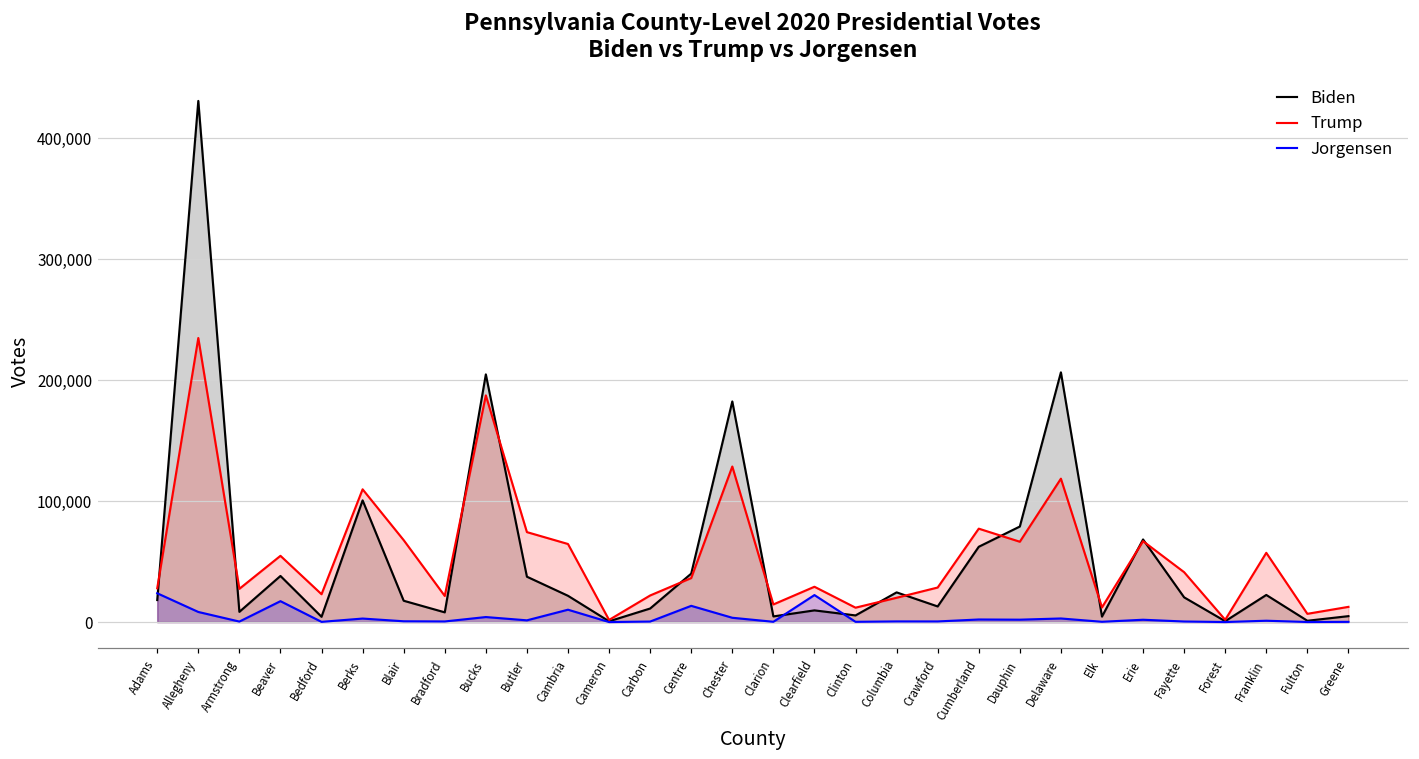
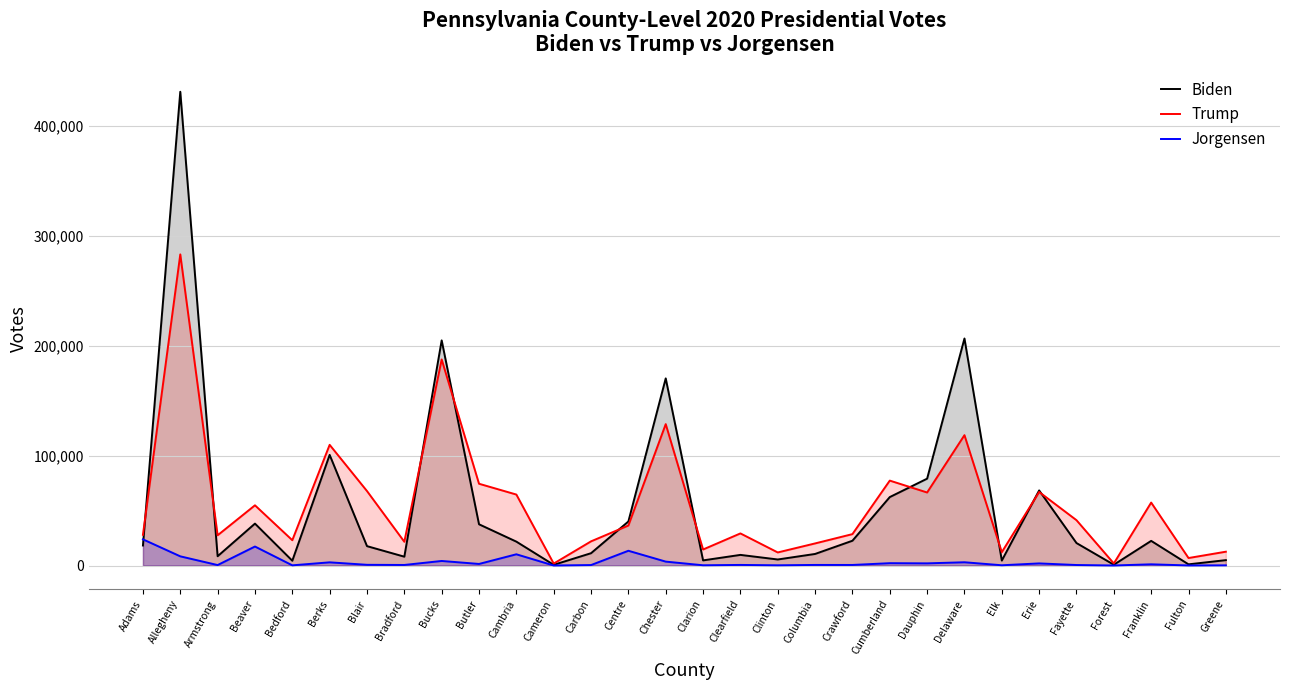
  {
    "Biden": {
      "Adams": "18,000",
      "Allegheny": "431,000",
      "Armstrong": "8,000",
      "Beaver": "38,000",
      "Bedford": "4,000",
      "Berks": "101,000",
      "Blair": "18,000",
      "Bradford": "8,000",
      "Bucks": "205,000",
      "Butler": "38,000",
      "Cambria": "22,000",
      "Carbon": "11,000",
      "Centre": "40,000",
-     "Chester": "182,000",
+     "Chester": "170,000",
      "Clarion": "5,000",
      "Clearfield": "10,000",
      "Clinton": "6,000",
-     "Columbia": "25,000",
-     "Crawford": "13,000",
+     "Columbia": "11,000",
+     "Crawford": "23,000",
      "Cumberland": "62,000",
      "Dauphin": "79,000",
      "Delaware": "206,000",
      "Elk": "5,000",
      "Fayette": "20,000",
      "Franklin": "22,000",
      "Greene": "5,000"
    },
    "Trump": {
      "Adams": "28,000",
-     "Allegheny": "235,000",
+     "Allegheny": "283,000",
      "Armstrong": "27,000",
      "Beaver": "55,000",
      "Bedford": "23,000",
      "Berks": "110,000",
      "Blair": "68,000",
      "Bradford": "22,000",
      "Bucks": "187,000",
      "Butler": "74,000",
      "Cambria": "65,000",
      "Carbon": "22,000",
      "Centre": "36,000",
      "Chester": "129,000",
      "Clarion": "15,000",
      "Clearfield": "29,000",
      "Clinton": "12,000",
      "Columbia": "20,000",
      "Crawford": "29,000",
      "Cumberland": "77,000",
      "Dauphin": "66,000",
      "Delaware": "119,000",
      "Elk": "12,000",
      "Fayette": "41,000",
      "Franklin": "57,000",
      "Fulton": "7,000",
      "Greene": "13,000"
    },
    "Jorgensen": {
      "Adams": "24,000",
      "Allegheny": "8,000",
      "Armstrong": "0",
      "Beaver": "17,000",
      "Bedford": "0",
      "Berks": "3,000",
      "Blair": "1,000",
      "Bradford": "1,000",
      "Bucks": "4,000",
      "Butler": "1,000",
      "Cambria": "10,000",
      "Carbon": "0",
      "Centre": "13,000",
      "Chester": "4,000",
      "Clarion": "0",
-     "Clearfield": "22,000",
+     "Clearfield": "1,000",
      "Clinton": "0",
      "Columbia": "1,000",
      "Crawford": "1,000",
      "Cumberland": "2,000",
      "Dauphin": "2,000",
      "Delaware": "3,000",
      "Elk": "0",
      "Erie": "2,000",
      "Fayette": "0",
      "Franklin": "1,000",
      "Greene": "0"
    }
  }
